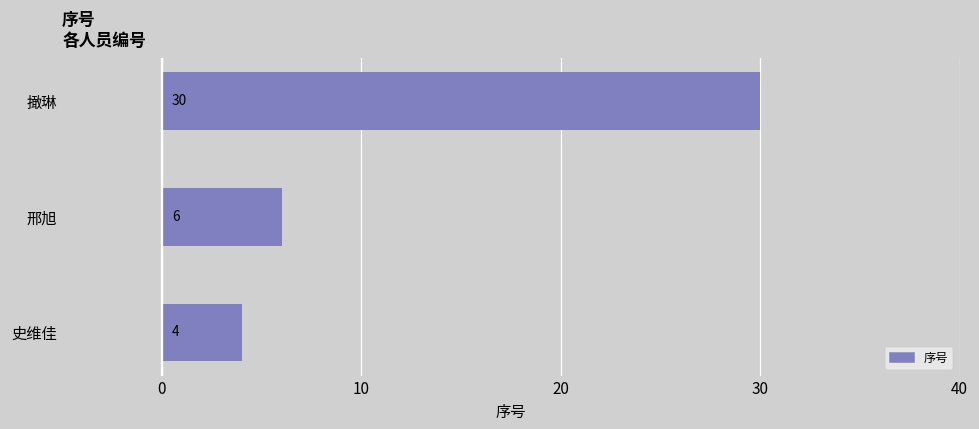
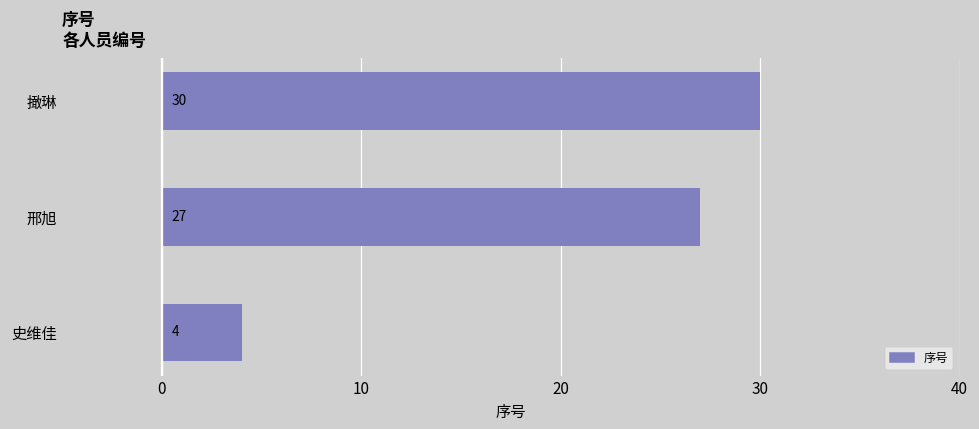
  {
    "撖琳": 30,
-   "邢旭": 6,
+   "邢旭": 27,
    "史维佳": 4
  }
